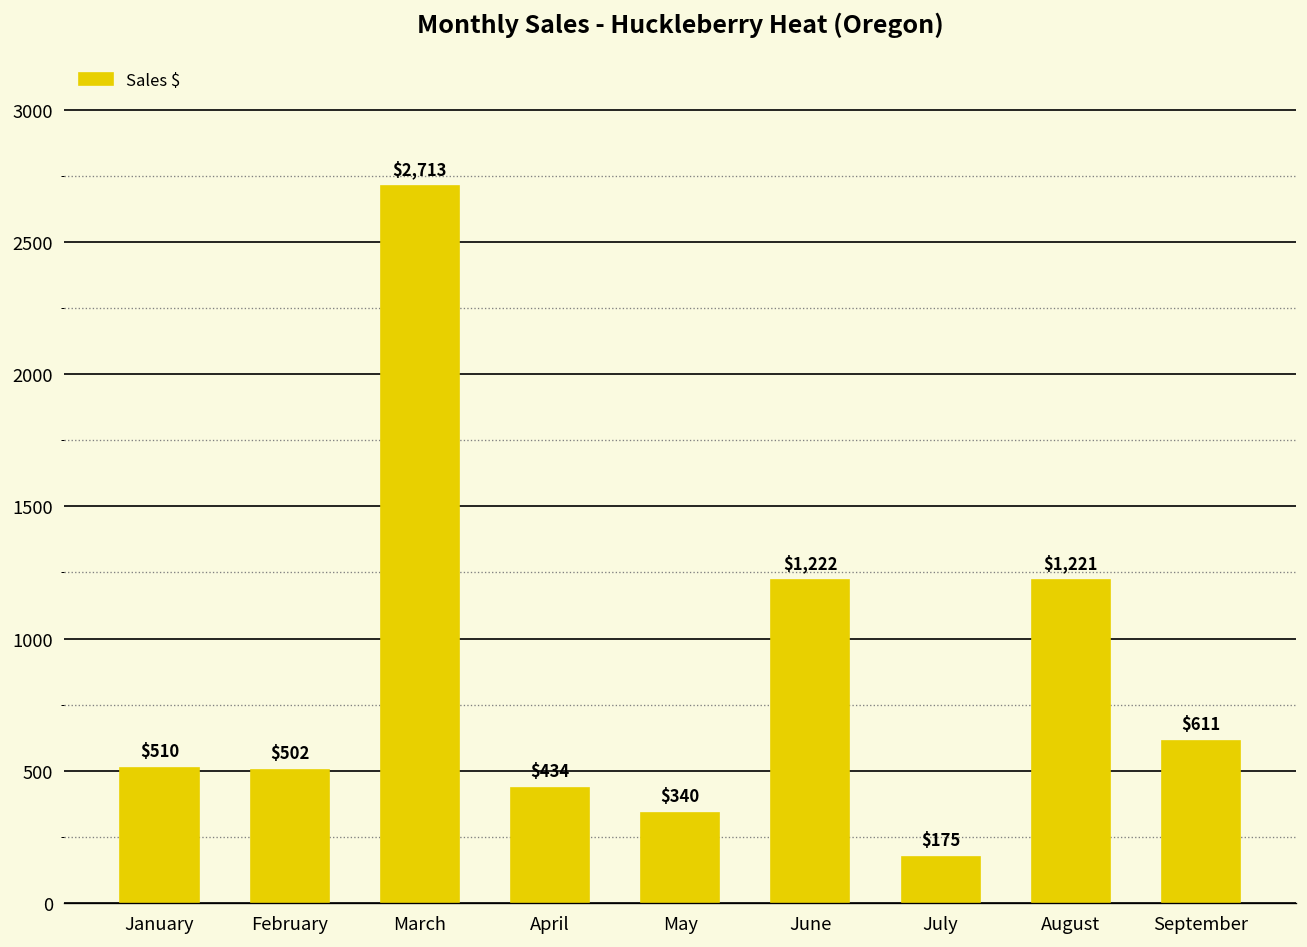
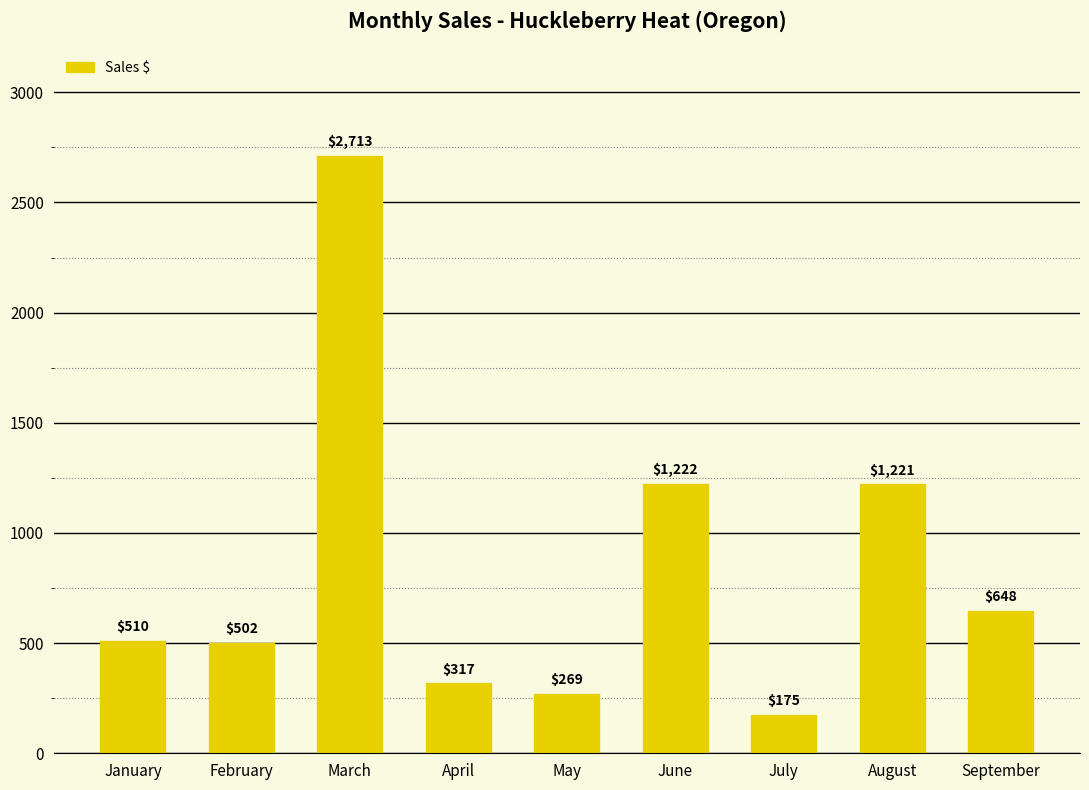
  {
    "January": "$510",
    "February": "$502",
    "March": "$2,713",
-   "April": "$434",
-   "May": "$340",
+   "April": "$317",
+   "May": "$269",
    "June": "$1,222",
    "July": "$175",
    "August": "$1,221",
-   "September": "$611"
+   "September": "$648"
  }
